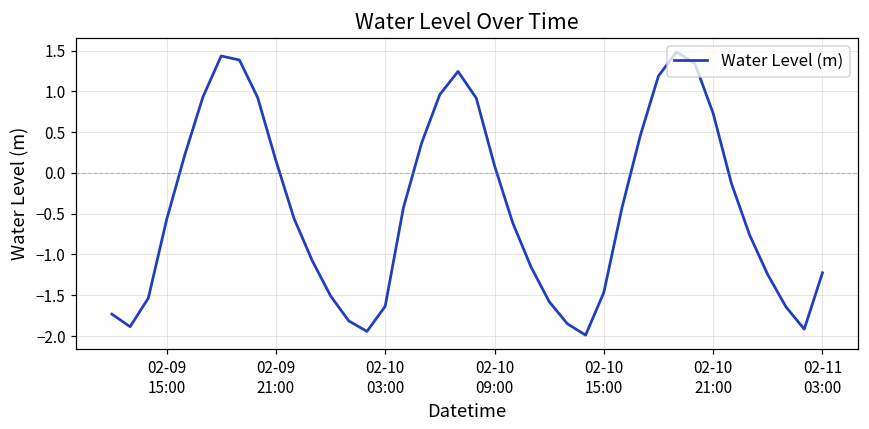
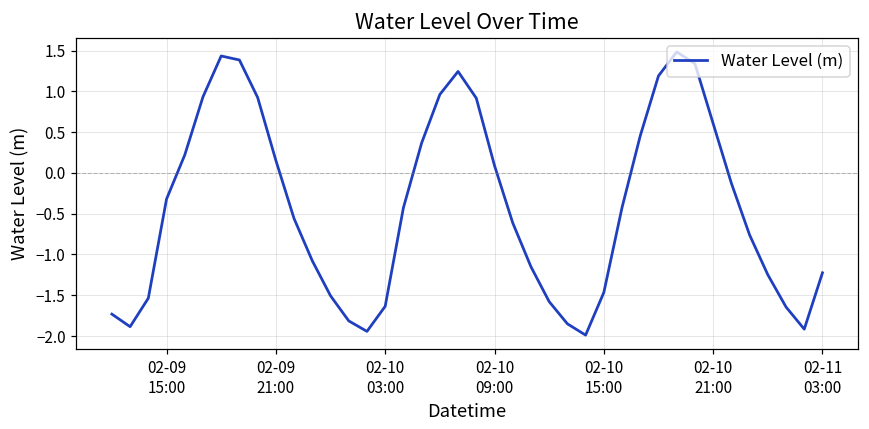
  {
-   "02-09 15:00": -0.6,
+   "02-09 15:00": -0.3,
    "02-09 21:00": 0.2,
    "02-10 03:00": -1.6,
    "02-10 09:00": 0.1,
    "02-10 15:00": -1.5,
-   "02-10 21:00": 0.7,
+   "02-10 21:00": 0.6,
    "02-11 03:00": -1.2
  }
